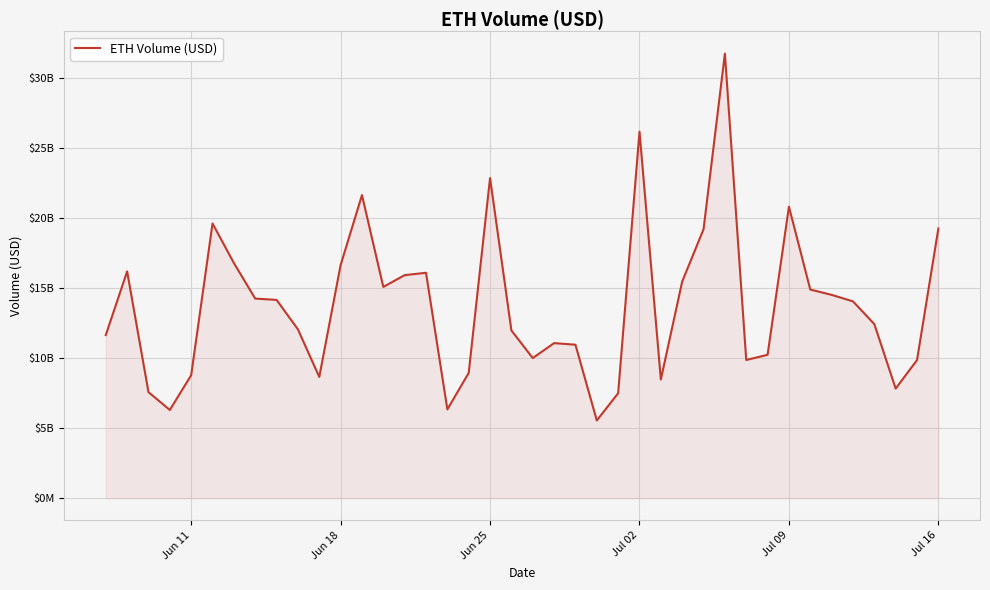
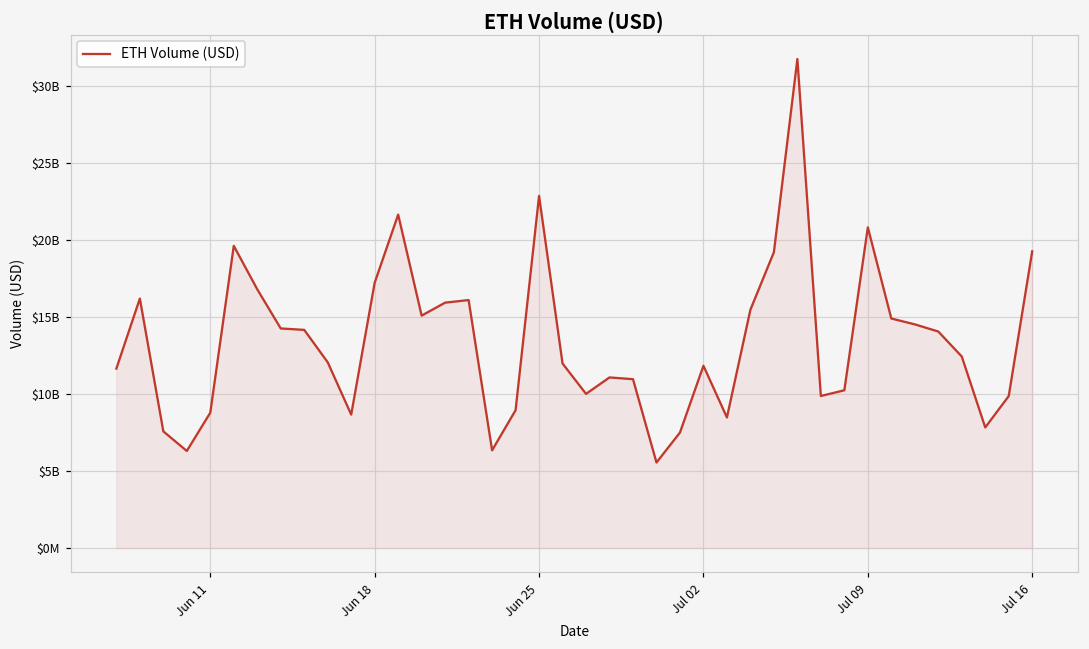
  {
    "Jun 11": "$8800000000",
-   "Jun 18": "$16700000000",
+   "Jun 18": "$17200000000",
    "Jun 25": "$22900000000",
-   "Jul 02": "$26200000000",
+   "Jul 02": "$11800000000",
    "Jul 09": "$20800000000",
    "Jul 16": "$19300000000"
  }
